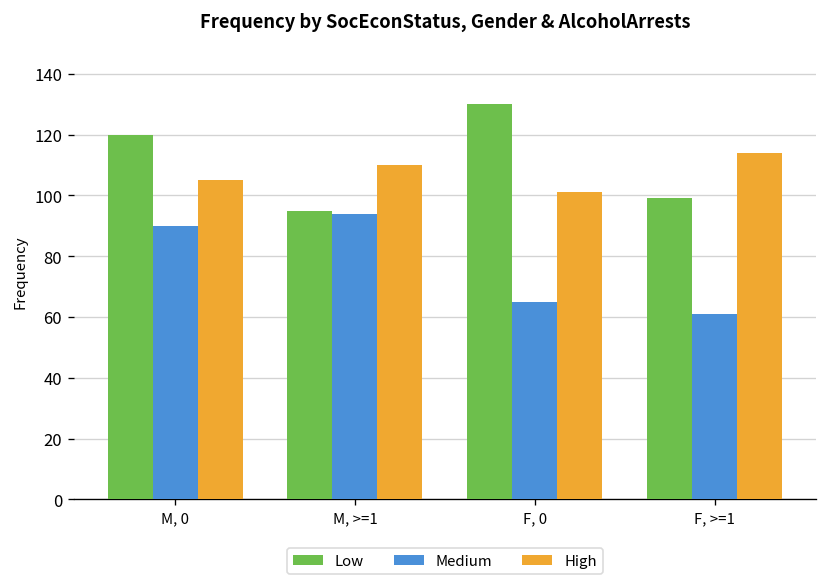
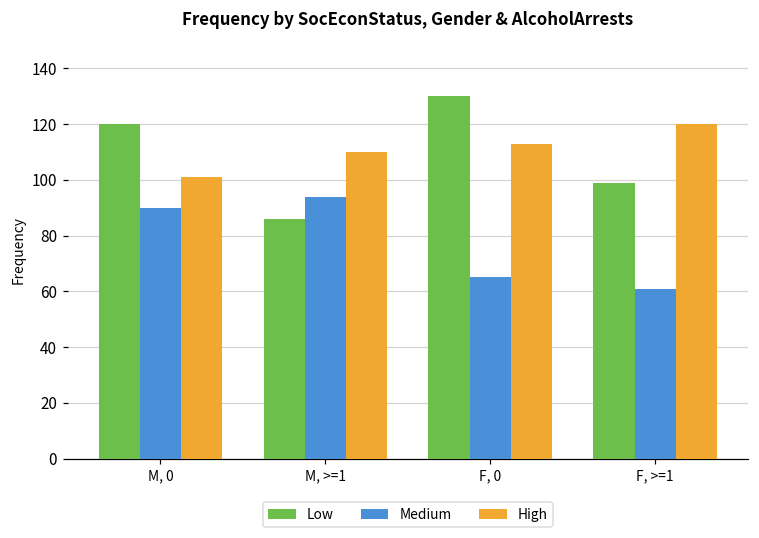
  {
    "Low": {
      "M, 0": 120,
-     "M, >=1": 95,
+     "M, >=1": 86,
      "F, 0": 130,
      "F, >=1": 99
    },
    "Medium": {
      "M, 0": 90,
      "M, >=1": 94,
      "F, 0": 65,
      "F, >=1": 61
    },
    "High": {
-     "M, 0": 105,
+     "M, 0": 101,
      "M, >=1": 110,
-     "F, 0": 101,
-     "F, >=1": 114
+     "F, 0": 113,
+     "F, >=1": 120
    }
  }
